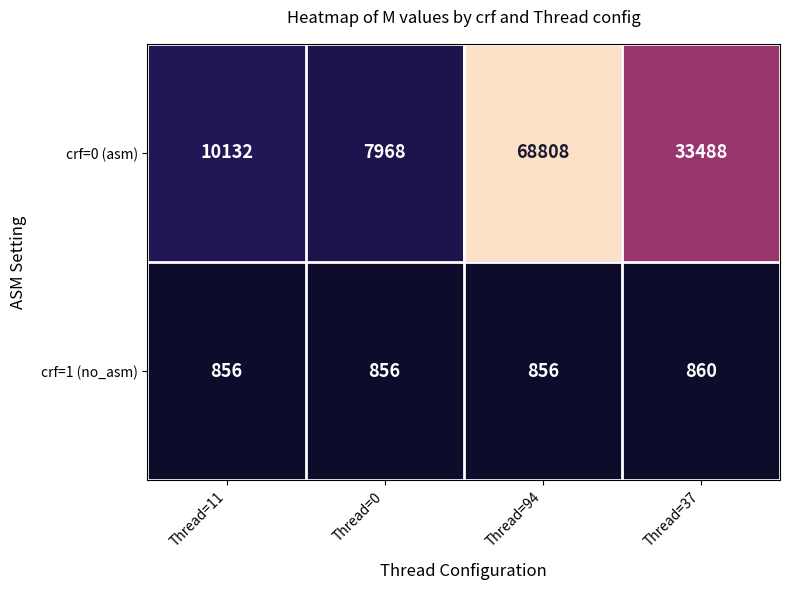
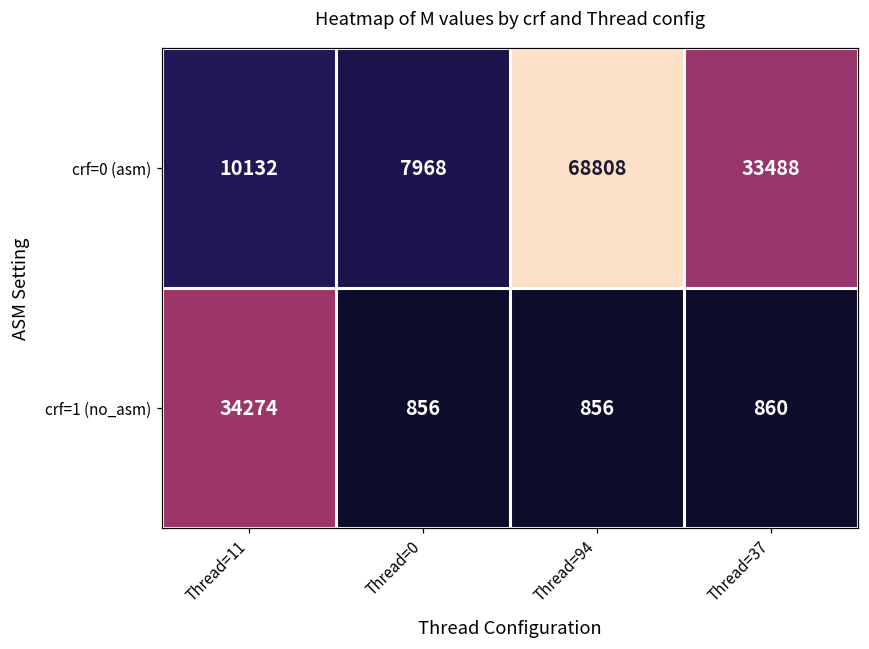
  {
    "crf=0 (asm)": {
      "Thread=11": 10132,
      "Thread=0": 7968,
      "Thread=94": 68808,
      "Thread=37": 33488
    },
    "crf=1 (no_asm)": {
-     "Thread=11": 856,
+     "Thread=11": 34274,
      "Thread=0": 856,
      "Thread=94": 856,
      "Thread=37": 860
    }
  }
